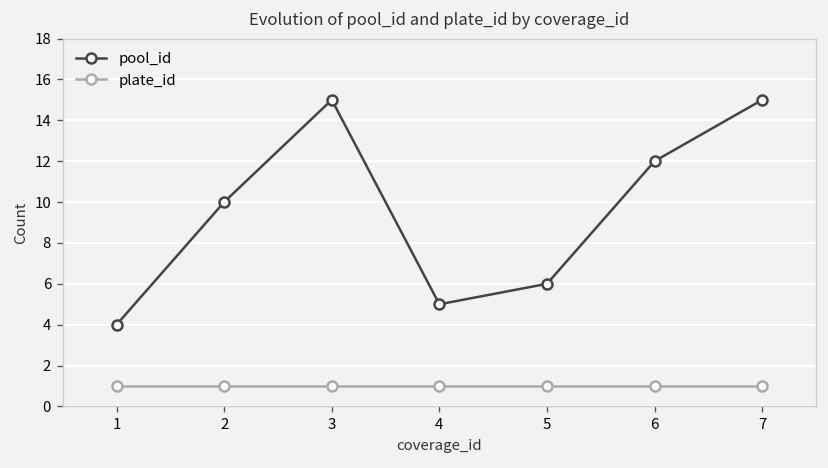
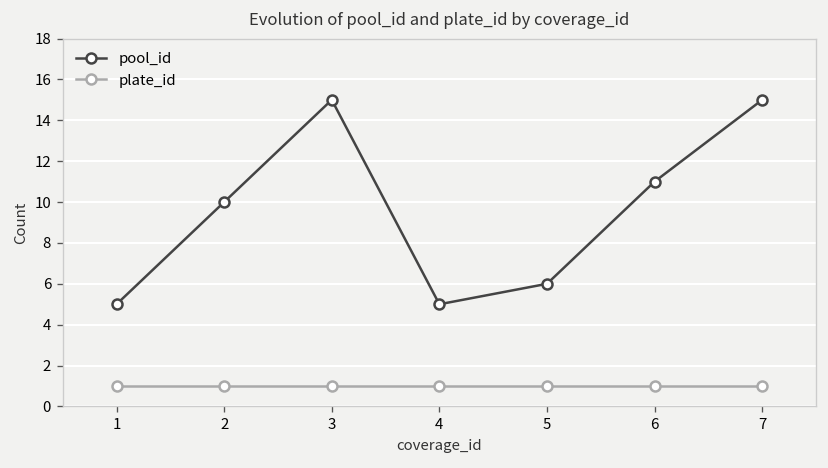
  {
    "pool_id": {
-     "1": 4,
+     "1": 5,
      "2": 10,
      "3": 15,
      "4": 5,
      "5": 6,
-     "6": 12,
+     "6": 11,
      "7": 15
    },
    "plate_id": {
      "1": 1,
      "2": 1,
      "3": 1,
      "4": 1,
      "5": 1,
      "6": 1,
      "7": 1
    }
  }
